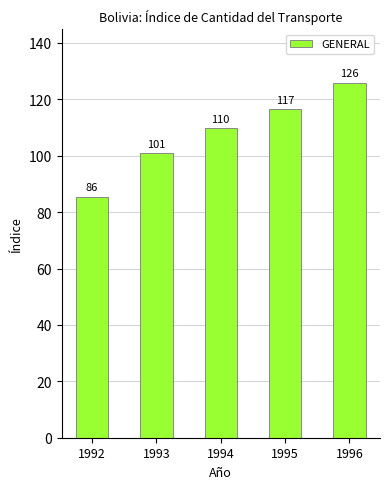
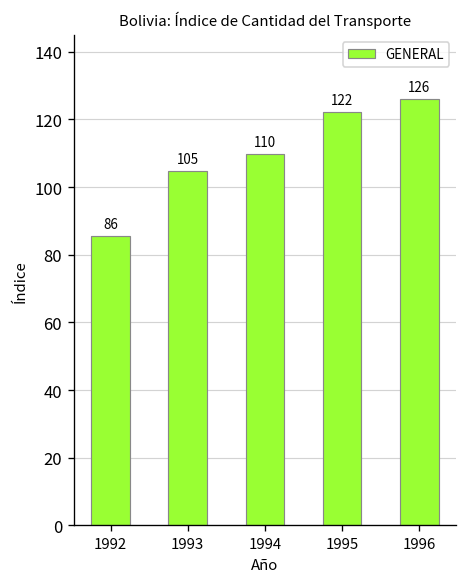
  {
    "1992": 86,
-   "1993": 101,
+   "1993": 105,
    "1994": 110,
-   "1995": 117,
+   "1995": 122,
    "1996": 126
  }
